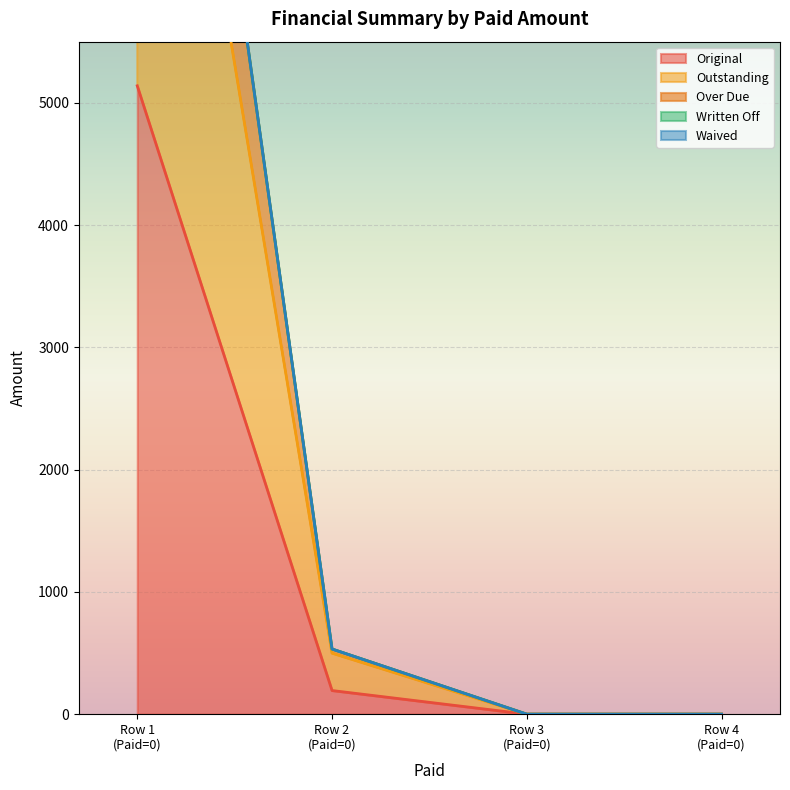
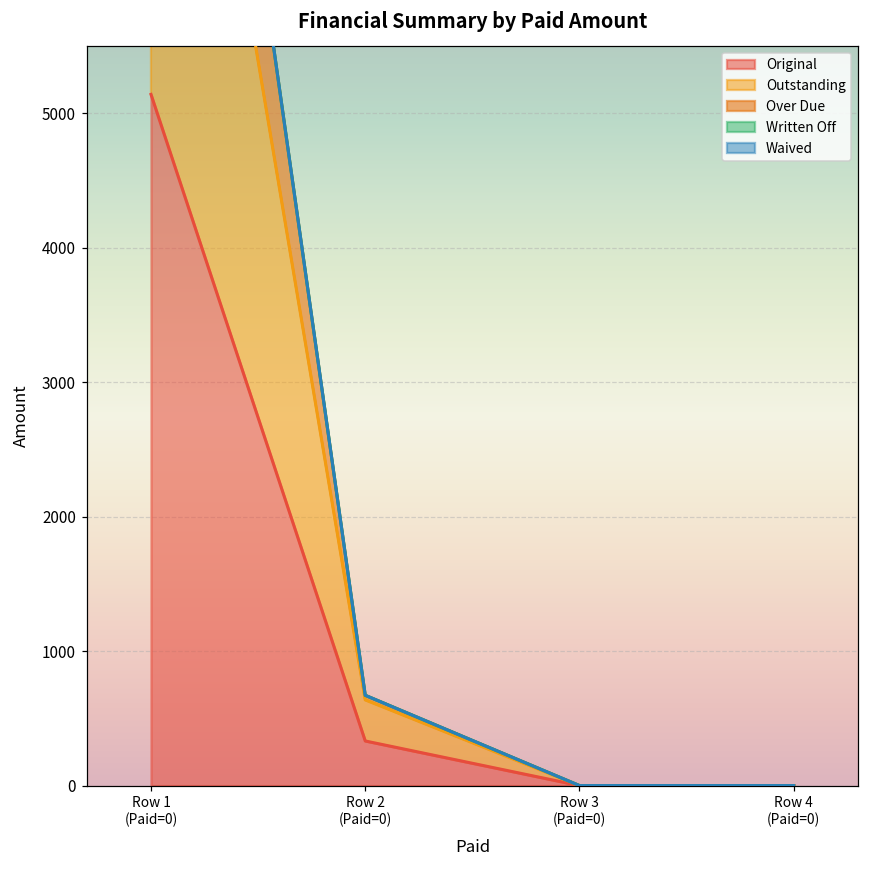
  {
    "Original": {
      "Row 1 (Paid=0)": 5140,
-     "Row 2 (Paid=0)": 190
+     "Row 2 (Paid=0)": 330
    },
    "Outstanding": {
      "Row 2 (Paid=0)": 310
    }
  }
